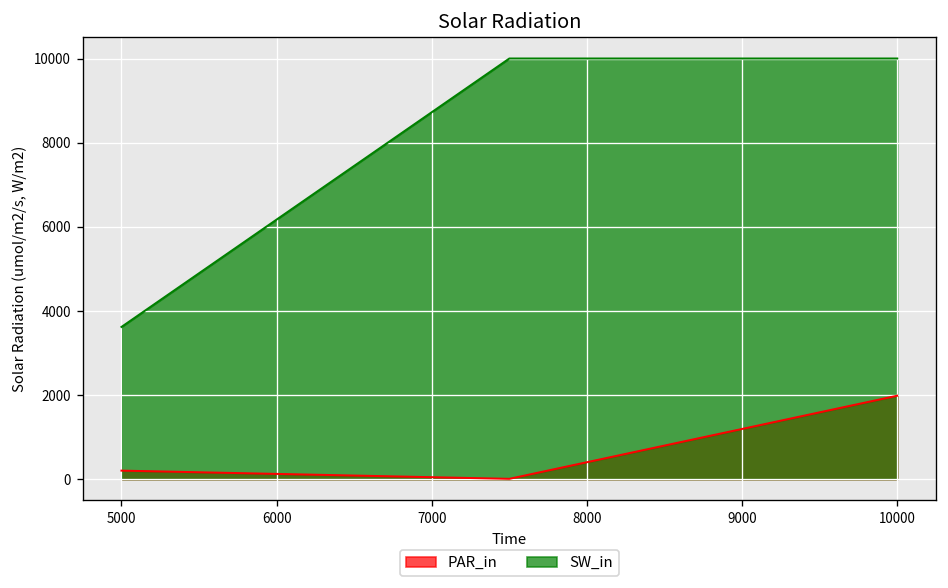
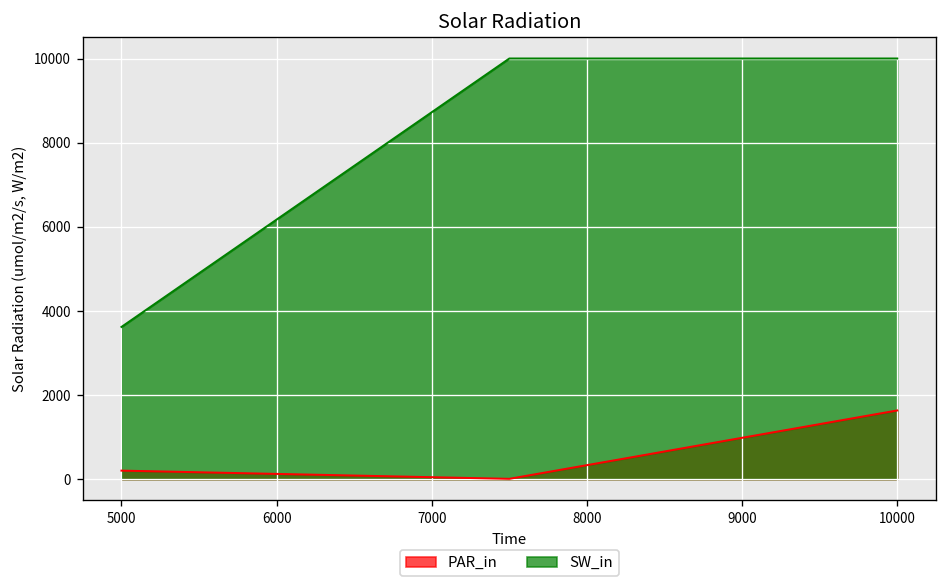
  {
    "PAR_in": {
      "5000": 200,
-     "10000": 2000
+     "10000": 1600
    },
    "SW_in": {
      "5000": 3600,
      "10000": 10000
    }
  }
